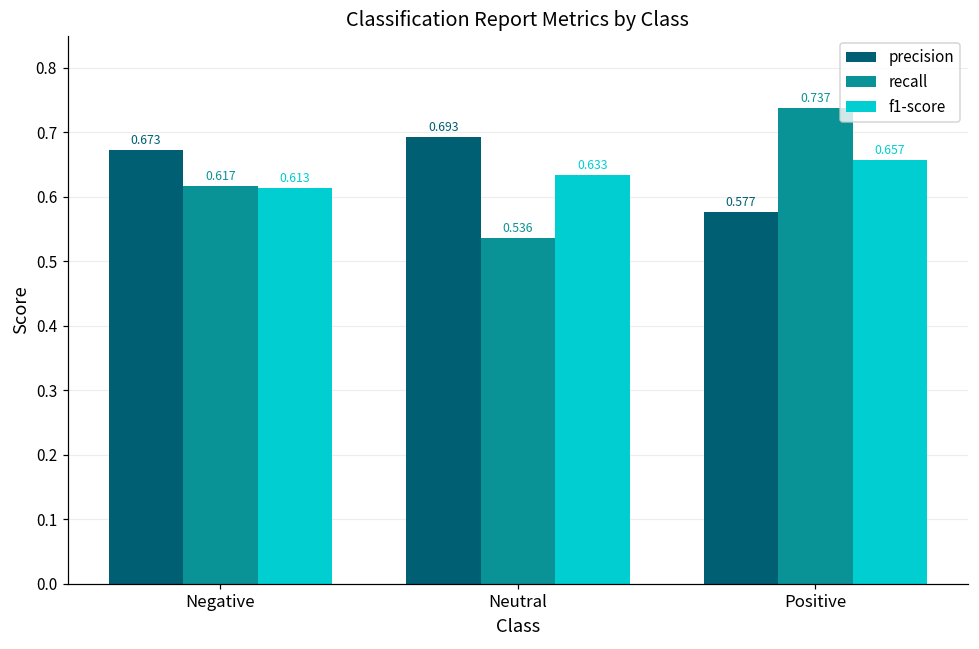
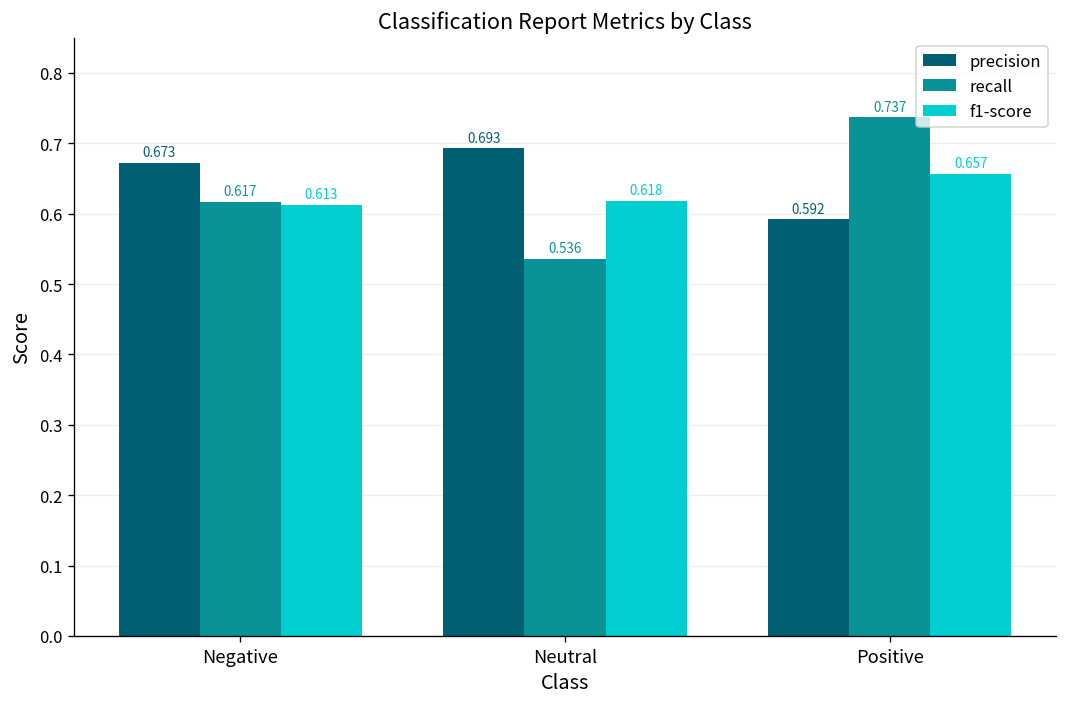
  {
    "precision": {
      "Negative": 0.673,
      "Neutral": 0.693,
-     "Positive": 0.577
+     "Positive": 0.592
    },
    "recall": {
      "Negative": 0.617,
      "Neutral": 0.536,
      "Positive": 0.737
    },
    "f1-score": {
      "Negative": 0.613,
-     "Neutral": 0.633,
+     "Neutral": 0.618,
      "Positive": 0.657
    }
  }
